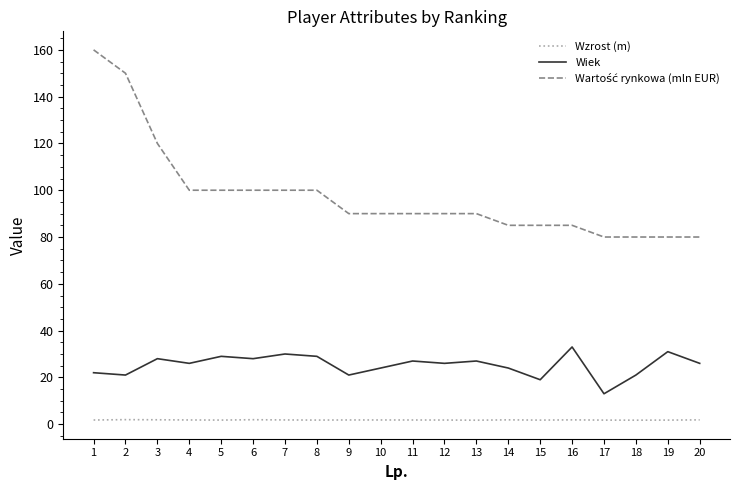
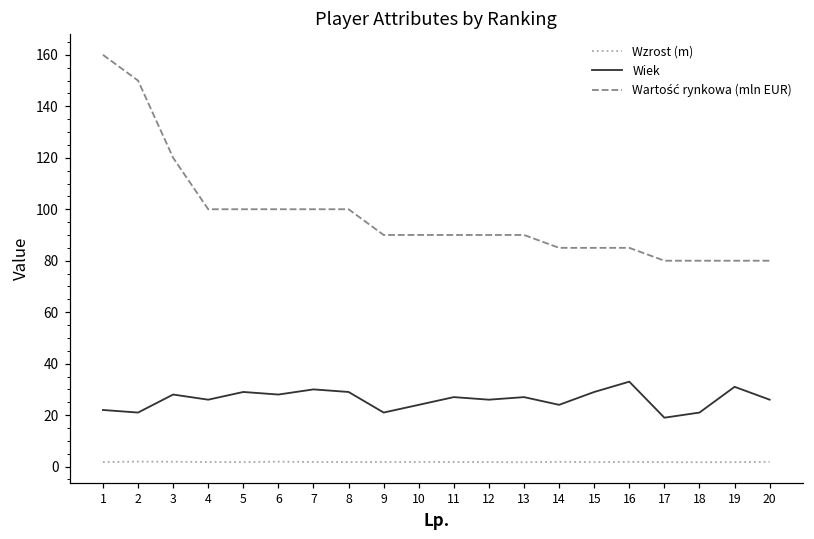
  {
    "Wiek": {
      "1": 22,
      "2": 21,
      "3": 28,
      "4": 26,
      "5": 29,
      "6": 28,
      "7": 30,
      "8": 29,
      "9": 21,
      "10": 24,
      "11": 27,
      "12": 26,
      "13": 27,
      "14": 24,
-     "15": 19,
+     "15": 29,
      "16": 33,
-     "17": 13,
+     "17": 19,
      "18": 21,
      "19": 31,
      "20": 26
    }
  }
